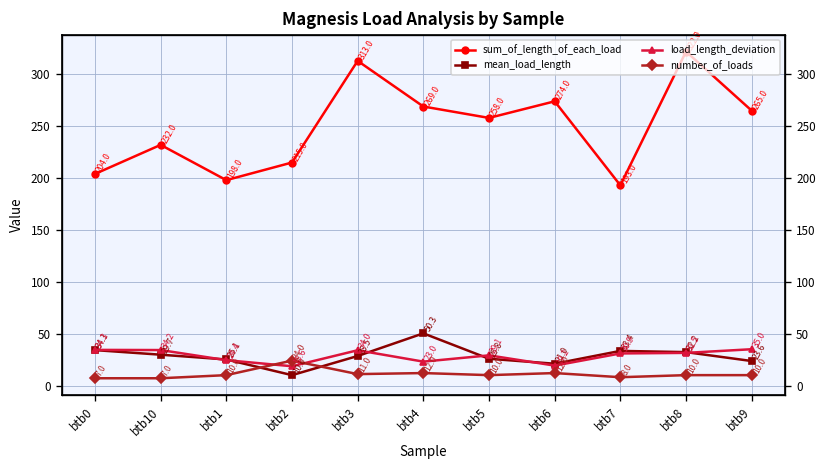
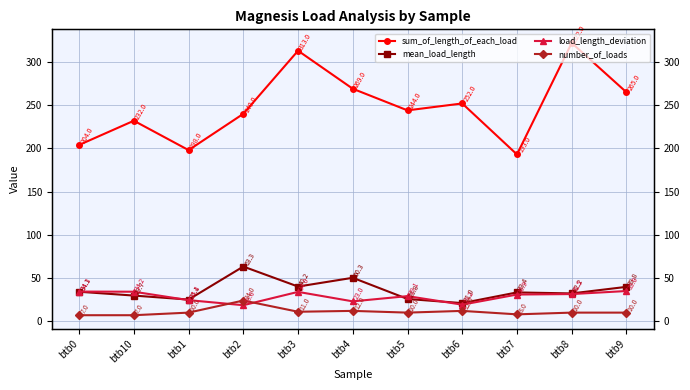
  {
    "sum_of_length_of_each_load": {
      "btb0": 204.0,
      "btb10": 232.0,
      "btb1": 198.0,
-     "btb2": 215.0,
+     "btb2": 240.0,
      "btb3": 313.0,
      "btb4": 269.0,
-     "btb5": 258.0,
-     "btb6": 274.0,
+     "btb5": 244.0,
+     "btb6": 252.0,
      "btb7": 193.0,
      "btb9": 265.0
    },
    "mean_load_length": {
-     "btb2": 10.0,
-     "btb3": 28.5,
+     "btb2": 63.3,
+     "btb3": 40.2,
      "btb4": 50.3,
-     "btb9": 23.6
+     "btb9": 39.8
    }
  }
